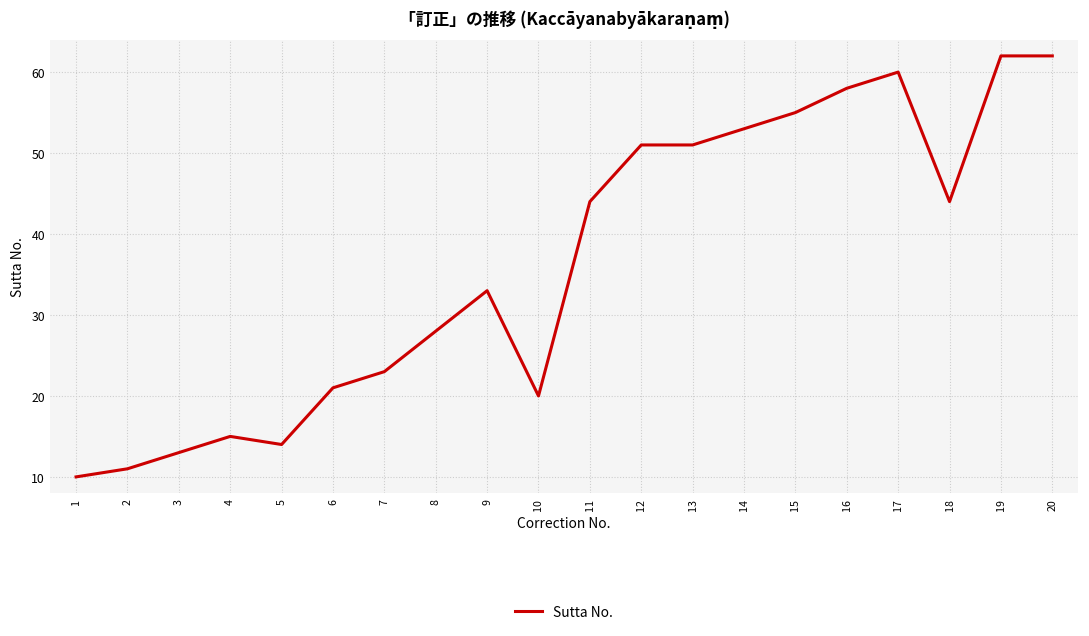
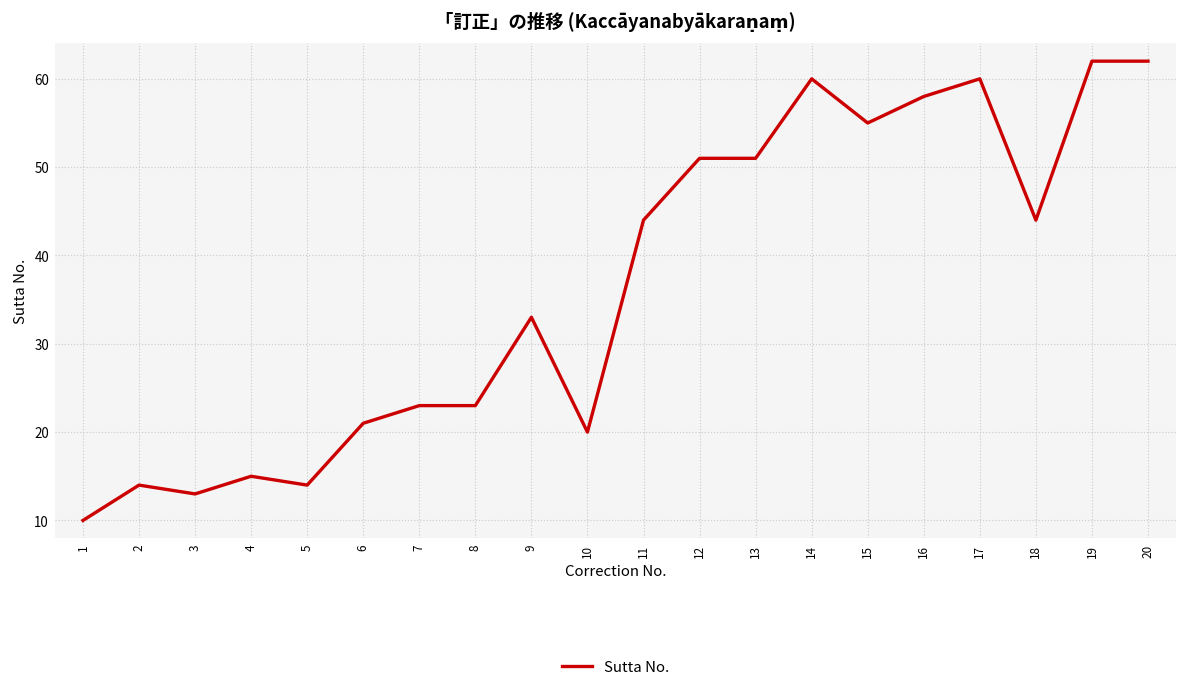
  {
    "1": 10,
-   "2": 11,
+   "2": 14,
    "3": 13,
    "4": 15,
    "5": 14,
    "6": 21,
    "7": 23,
-   "8": 28,
+   "8": 23,
    "9": 33,
    "10": 20,
    "11": 44,
    "12": 51,
    "13": 51,
-   "14": 53,
+   "14": 60,
    "15": 55,
    "16": 58,
    "17": 60,
    "18": 44,
    "19": 62,
    "20": 62
  }
